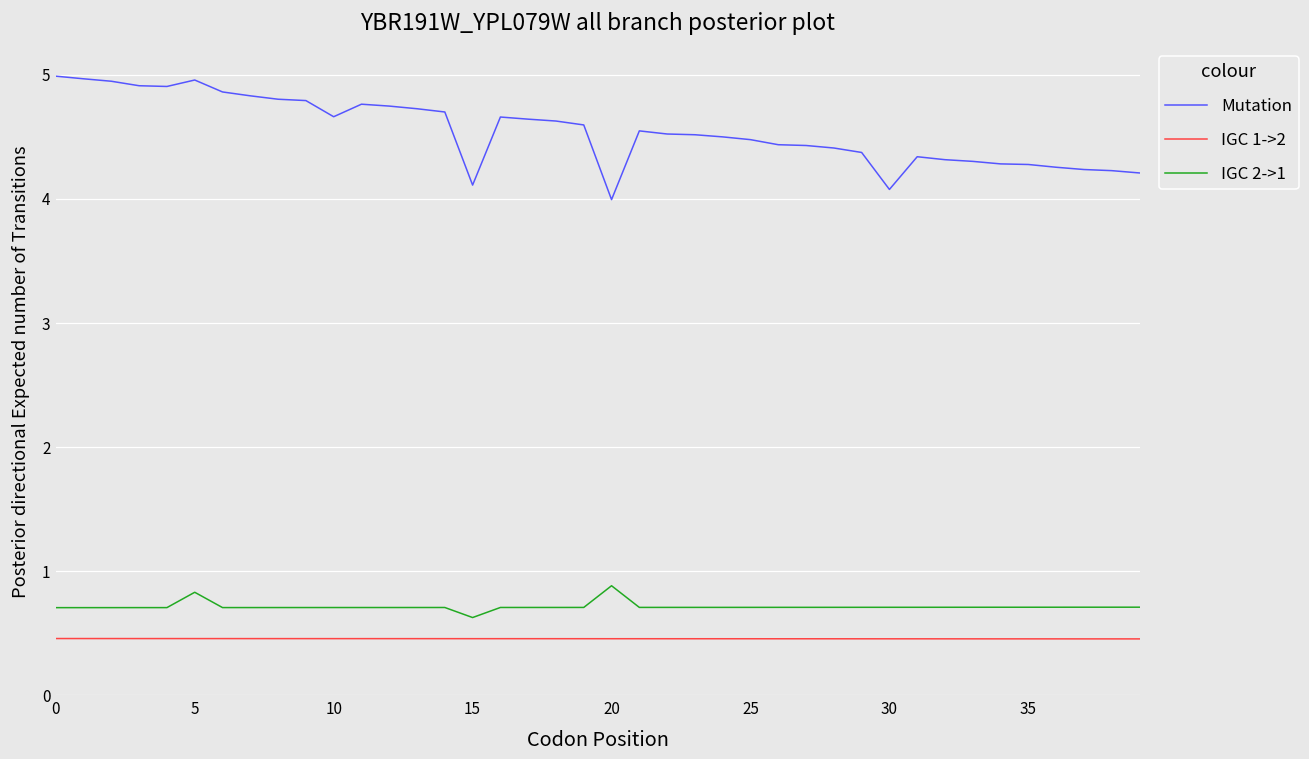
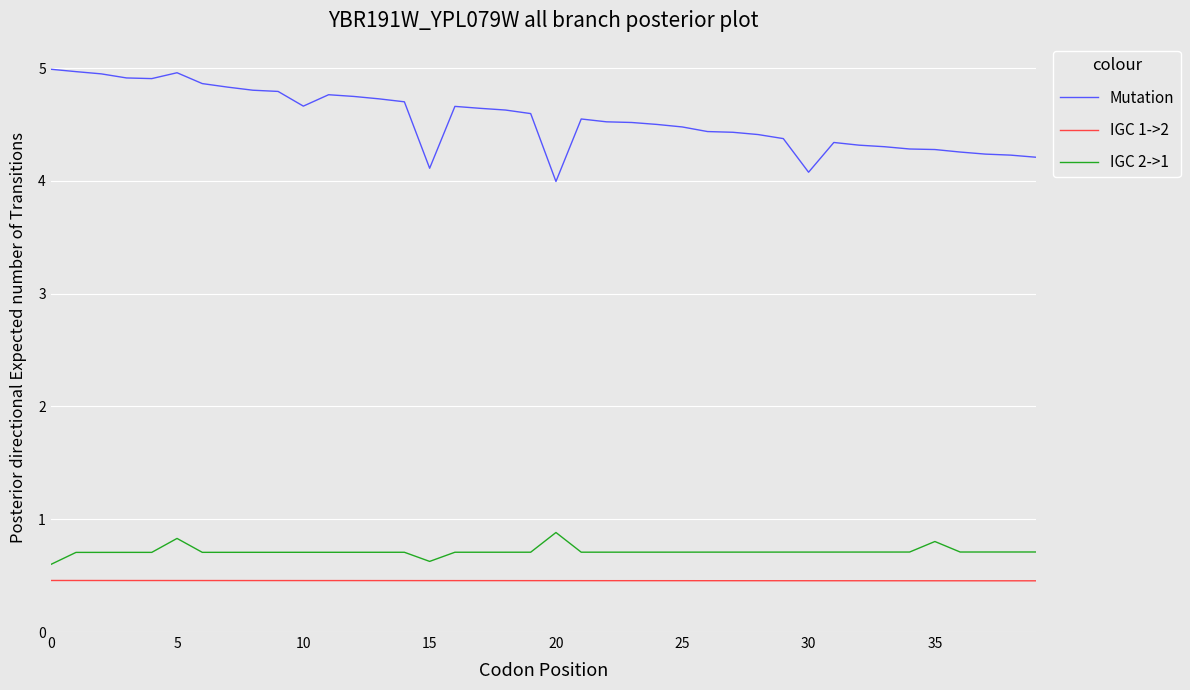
  {
    "Mutation": {
      "0": 4.99,
      "5": 4.96,
      "10": 4.66,
      "15": 4.11,
      "20": 3.99,
      "25": 4.48,
      "30": 4.08,
      "35": 4.28
    },
    "IGC 1->2": {
      "0": 0.46,
      "5": 0.46,
      "10": 0.46,
      "15": 0.46,
      "20": 0.46,
      "25": 0.46,
      "30": 0.45,
      "35": 0.45
    },
    "IGC 2->1": {
-     "0": 0.71,
+     "0": 0.60,
      "5": 0.83,
      "10": 0.71,
      "15": 0.63,
      "20": 0.88,
      "25": 0.71,
      "30": 0.71,
-     "35": 0.71
+     "35": 0.80
    }
  }
